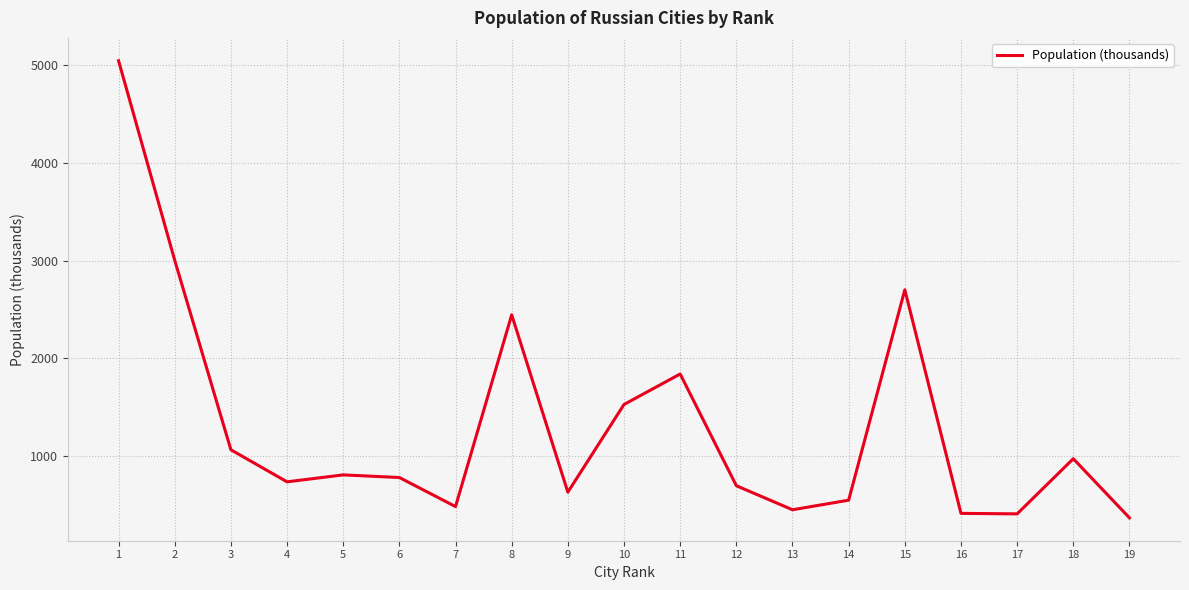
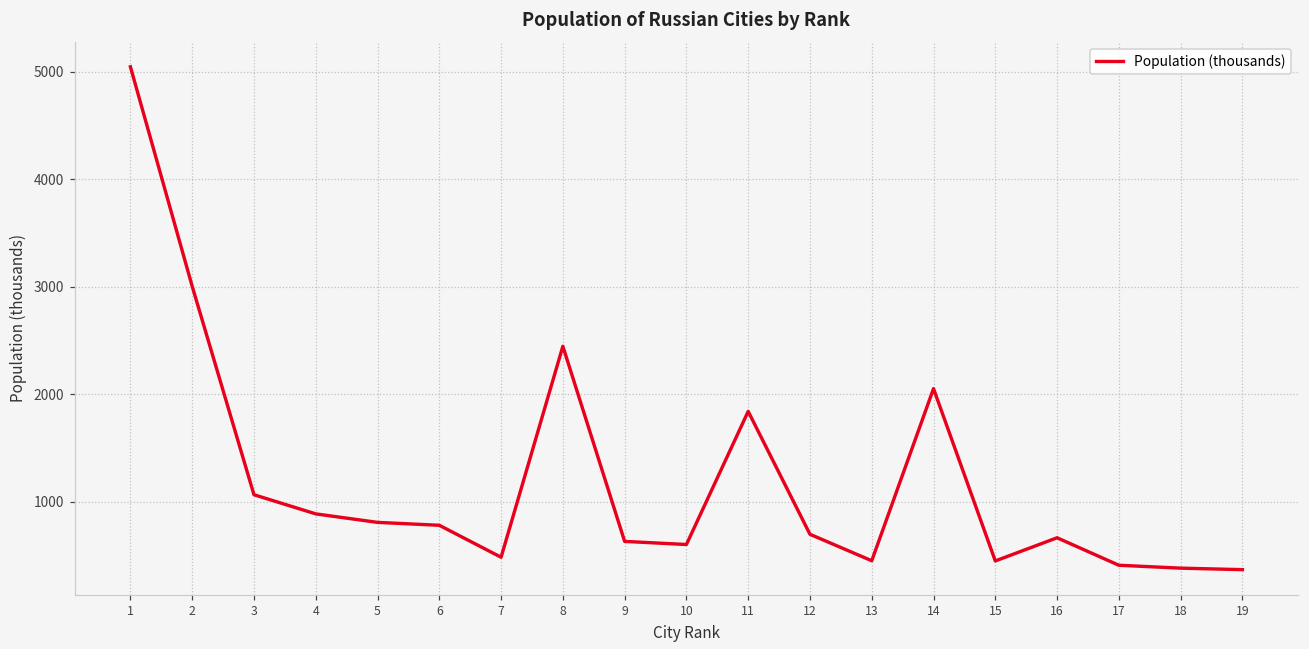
  {
    "1": 5000,
    "2": 3000,
    "3": 1100,
-   "4": 700,
+   "4": 900,
    "5": 800,
    "6": 800,
    "7": 500,
    "8": 2400,
    "9": 600,
-   "10": 1500,
+   "10": 600,
    "11": 1800,
    "12": 700,
    "13": 400,
-   "14": 500,
-   "15": 2700,
-   "16": 400,
+   "14": 2100,
+   "15": 400,
+   "16": 700,
    "17": 400,
-   "18": 1000,
+   "18": 400,
    "19": 400
  }
